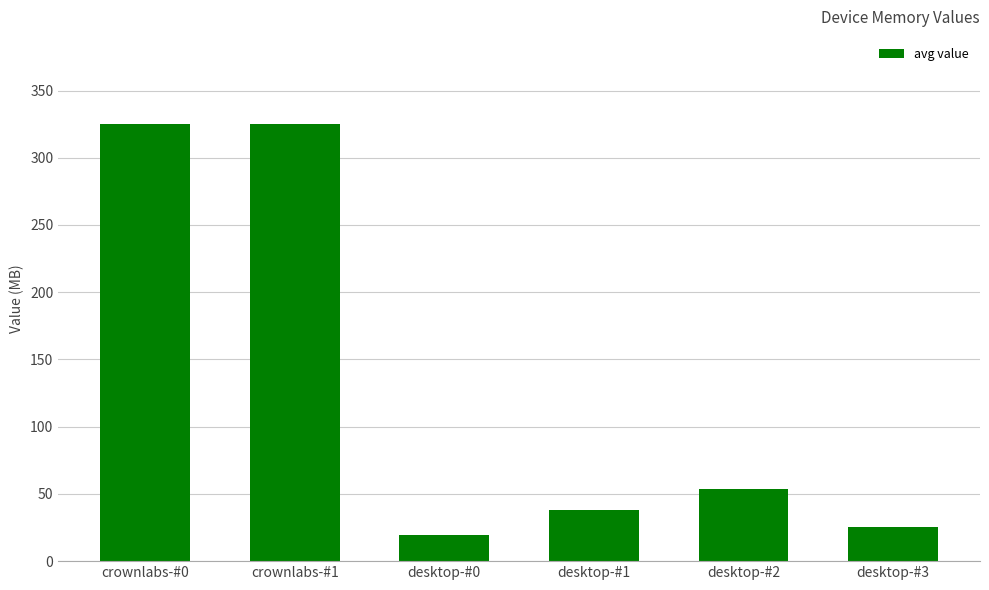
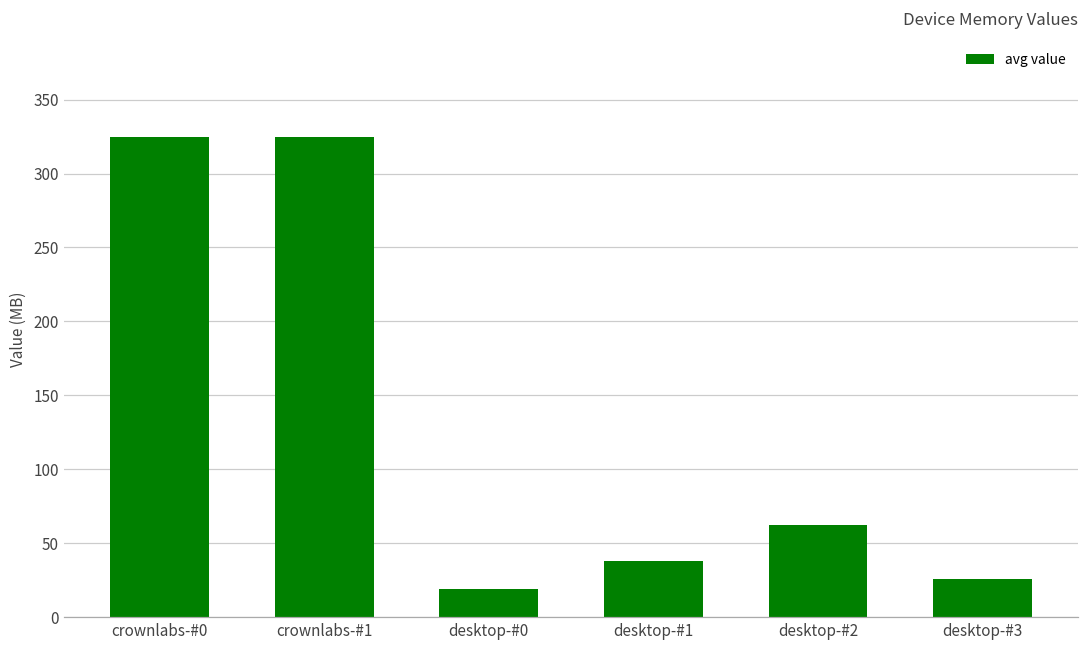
  {
    "crownlabs-#0": 325,
    "crownlabs-#1": 325,
    "desktop-#0": 19,
    "desktop-#1": 38,
-   "desktop-#2": 54,
+   "desktop-#2": 62,
    "desktop-#3": 26
  }
